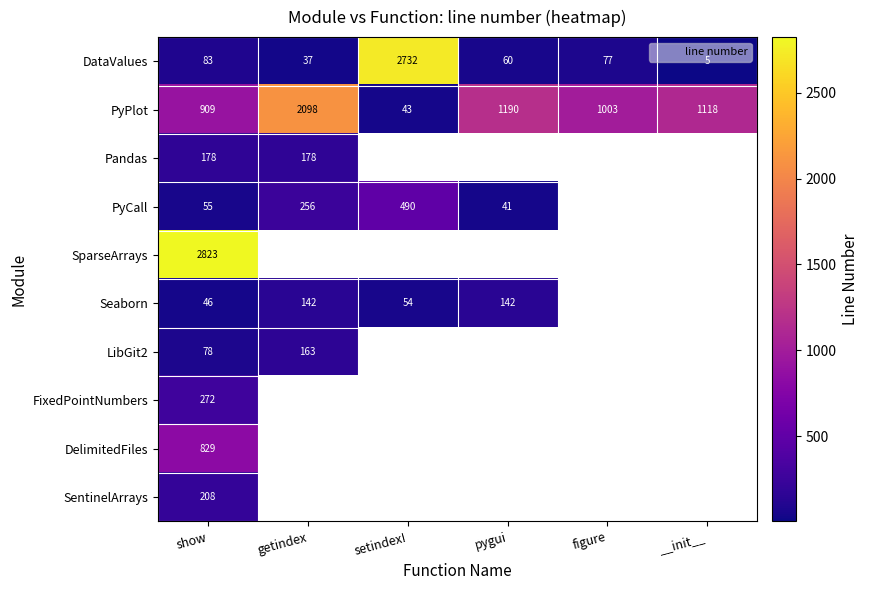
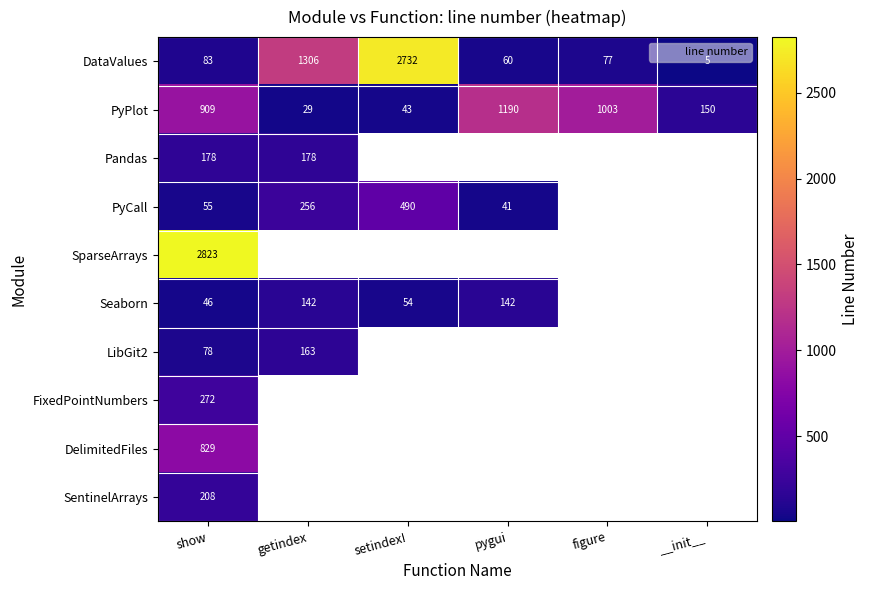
  {
    "DataValues": {
      "show": 83,
-     "getindex": 37,
+     "getindex": 1306,
      "setindex!": 2732,
      "pygui": 60,
      "figure": 77
    },
    "PyPlot": {
      "show": 909,
-     "getindex": 2098,
+     "getindex": 29,
      "setindex!": 43,
      "pygui": 1190,
      "figure": 1003,
-     "__init__": 1118
+     "__init__": 150
    },
    "Pandas": {
      "show": 178,
      "getindex": 178
    },
    "PyCall": {
      "show": 55,
      "getindex": 256,
      "setindex!": 490,
      "pygui": 41
    },
    "SparseArrays": {
      "show": 2823
    },
    "Seaborn": {
      "show": 46,
      "getindex": 142,
      "setindex!": 54,
      "pygui": 142
    },
    "LibGit2": {
      "show": 78,
      "getindex": 163
    },
    "FixedPointNumbers": {
      "show": 272
    },
    "DelimitedFiles": {
      "show": 829
    },
    "SentinelArrays": {
      "show": 208
    }
  }
